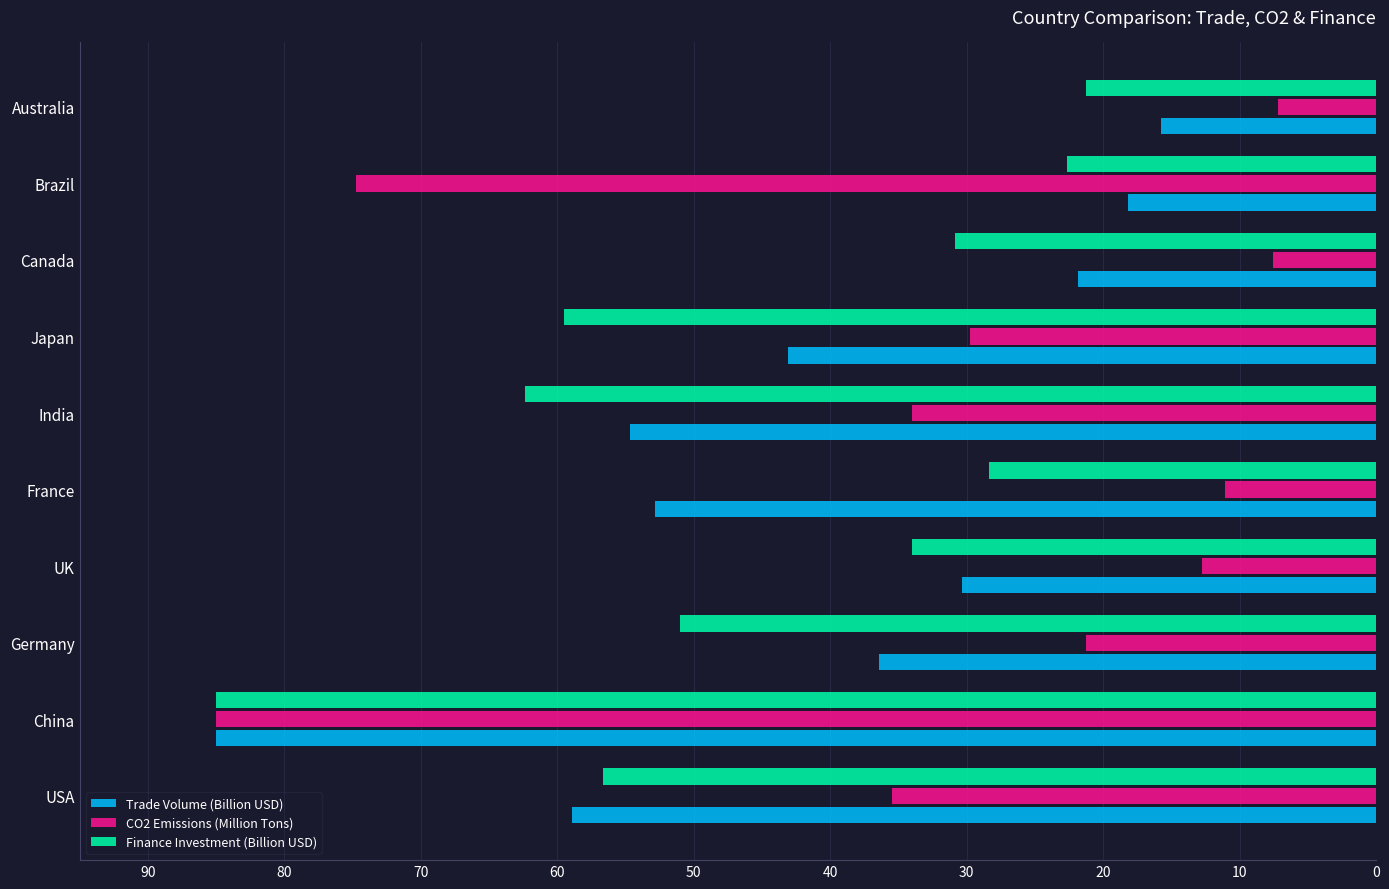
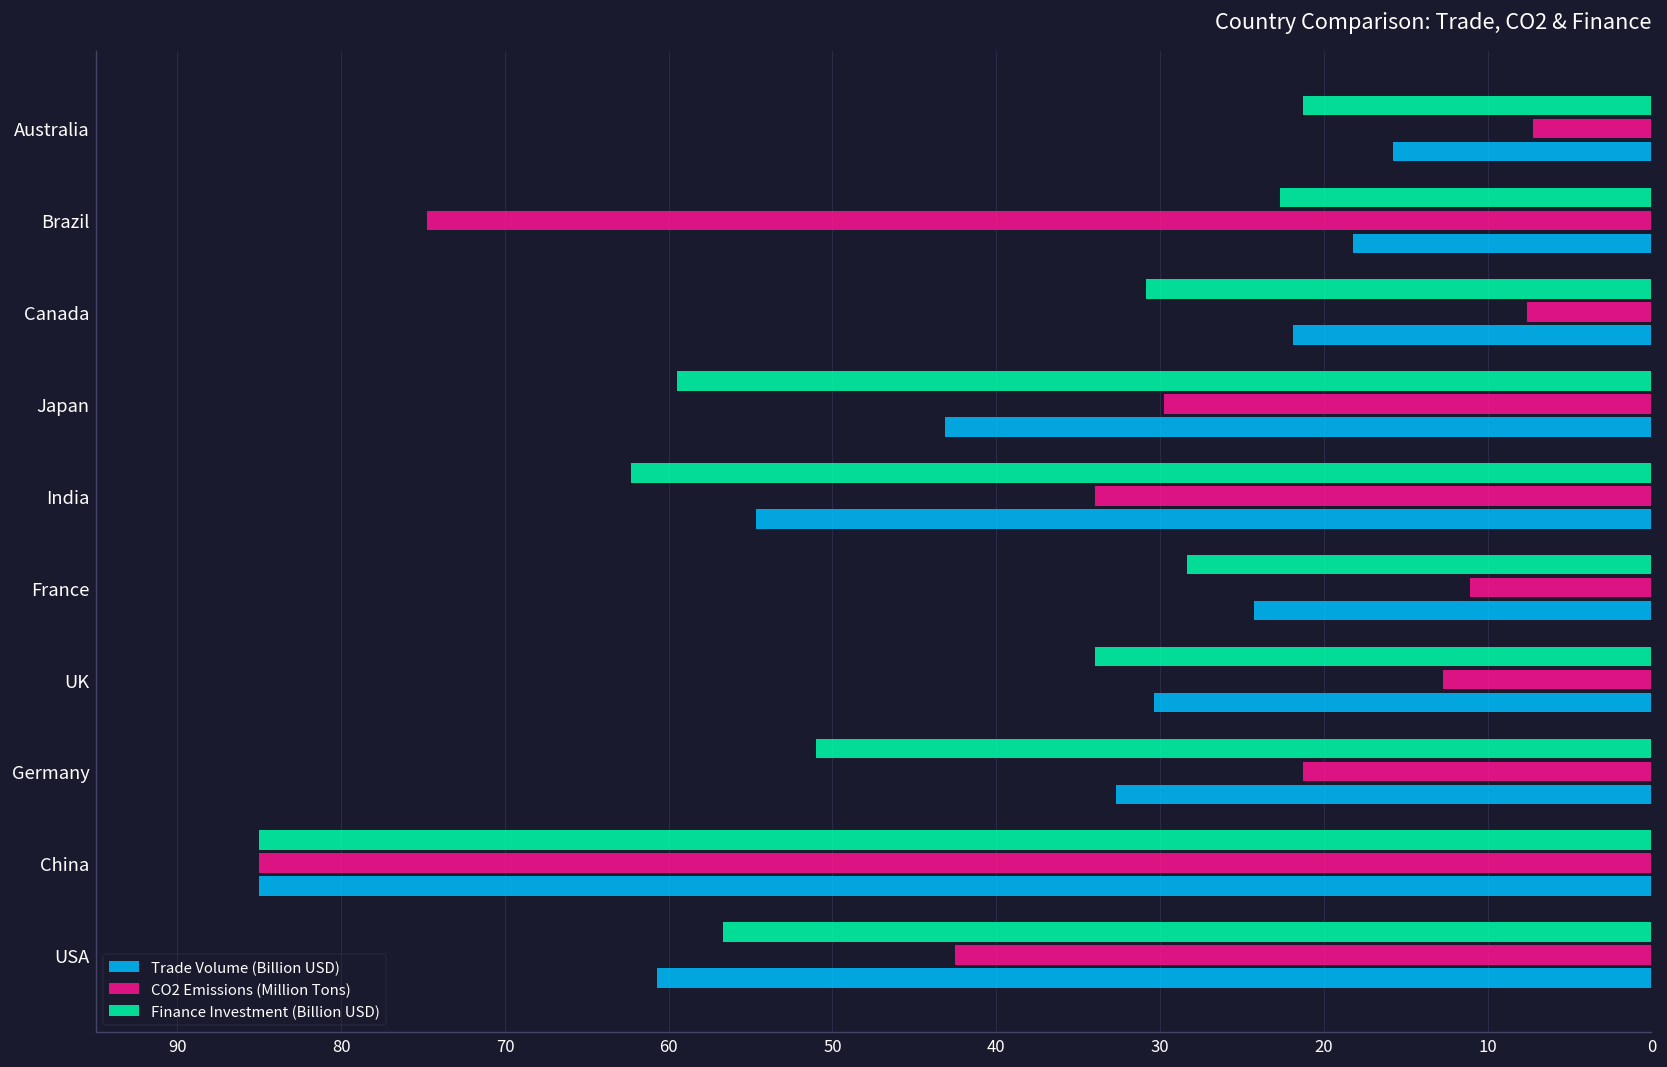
  {
    "Trade Volume (Billion USD)": {
      "Australia": 15.8,
      "Brazil": 18.2,
      "Canada": 21.9,
      "Japan": 43.1,
      "India": 54.6,
-     "France": 52.8,
+     "France": 24.3,
      "UK": 30.4,
-     "Germany": 36.4,
+     "Germany": 32.7,
      "China": 85.0,
-     "USA": 58.9
+     "USA": 60.7
    },
    "CO2 Emissions (Million Tons)": {
      "Australia": 7.2,
      "Brazil": 74.7,
      "Canada": 7.6,
      "Japan": 29.7,
      "India": 34.0,
      "France": 11.1,
      "UK": 12.8,
      "Germany": 21.3,
      "China": 85.0,
-     "USA": 35.5
+     "USA": 42.5
    },
    "Finance Investment (Billion USD)": {
      "Australia": 21.3,
      "Brazil": 22.7,
      "Canada": 30.9,
      "Japan": 59.5,
      "India": 62.3,
      "France": 28.3,
      "UK": 34.0,
      "Germany": 51.0,
      "China": 85.0,
      "USA": 56.7
    }
  }
